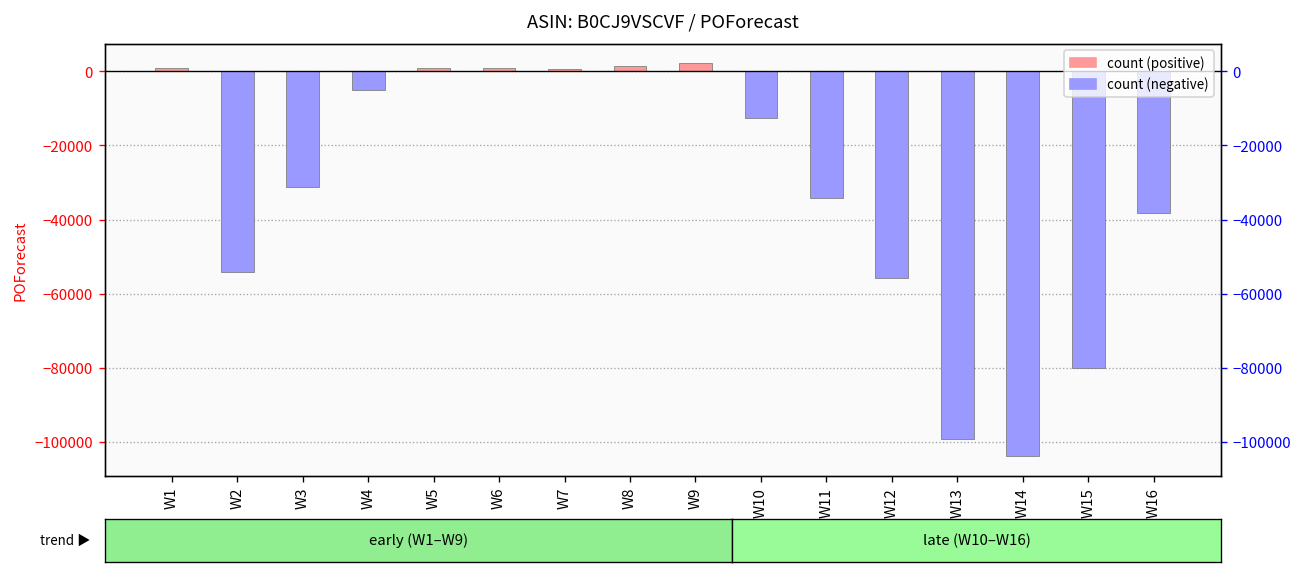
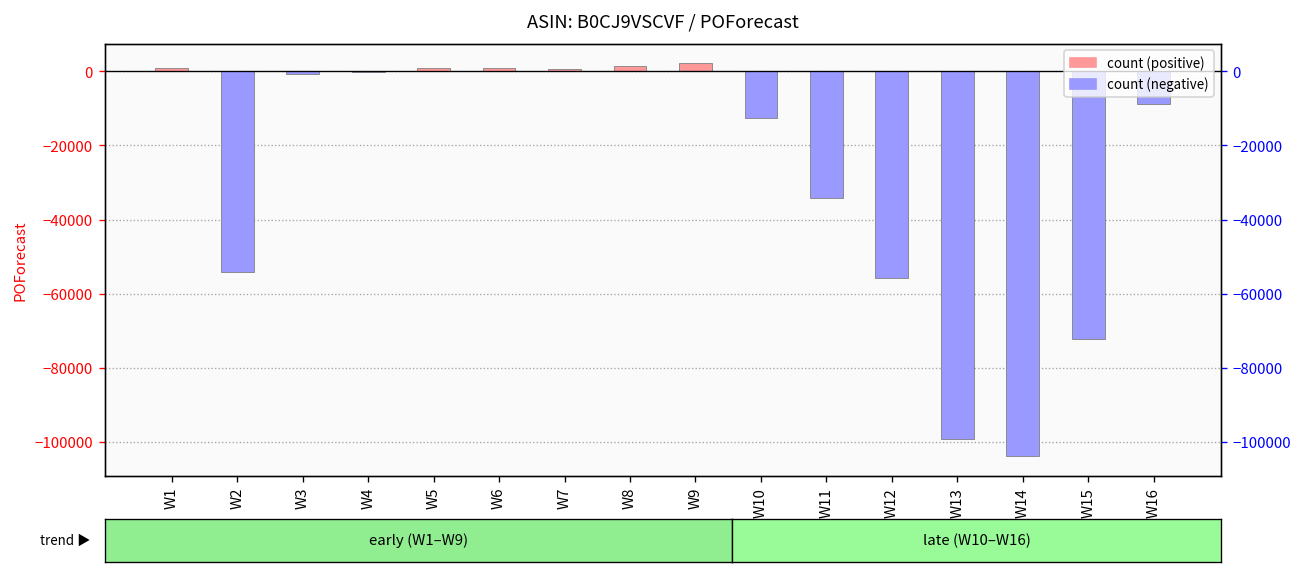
  {
    "W1": 1000,
    "W2": -54000,
-   "W3": -31000,
-   "W4": -5000,
+   "W3": -1000,
+   "W4": 0,
    "W5": 1000,
    "W6": 1000,
    "W8": 1000,
    "W9": 2000,
    "W10": -12000,
    "W11": -34000,
    "W12": -56000,
    "W13": -99000,
    "W14": -104000,
-   "W15": -80000,
-   "W16": -38000
+   "W15": -72000,
+   "W16": -9000
  }
